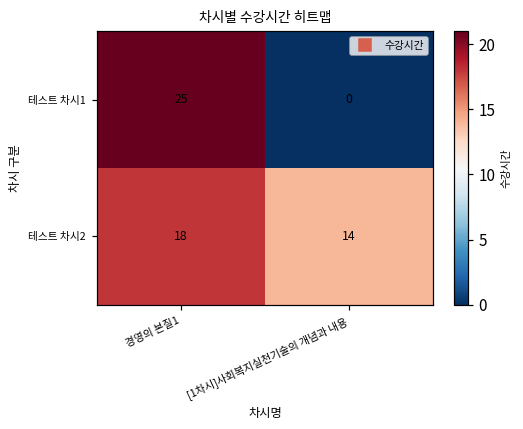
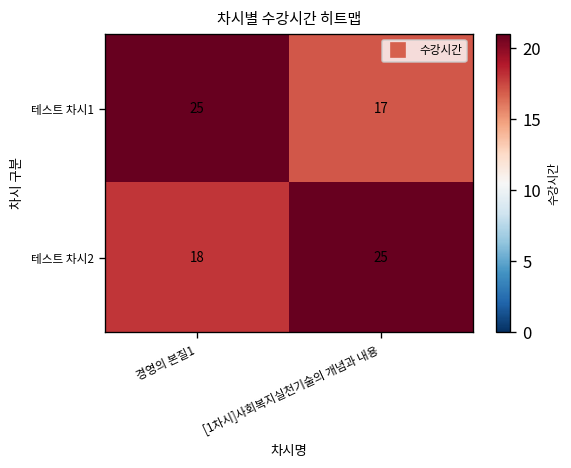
  {
    "테스트 차시1": {
      "경영의 본질1": 25,
-     "[1차시]사회복지실천기술의 개념과 내용": 0
+     "[1차시]사회복지실천기술의 개념과 내용": 17
    },
    "테스트 차시2": {
      "경영의 본질1": 18,
-     "[1차시]사회복지실천기술의 개념과 내용": 14
+     "[1차시]사회복지실천기술의 개념과 내용": 25
    }
  }
